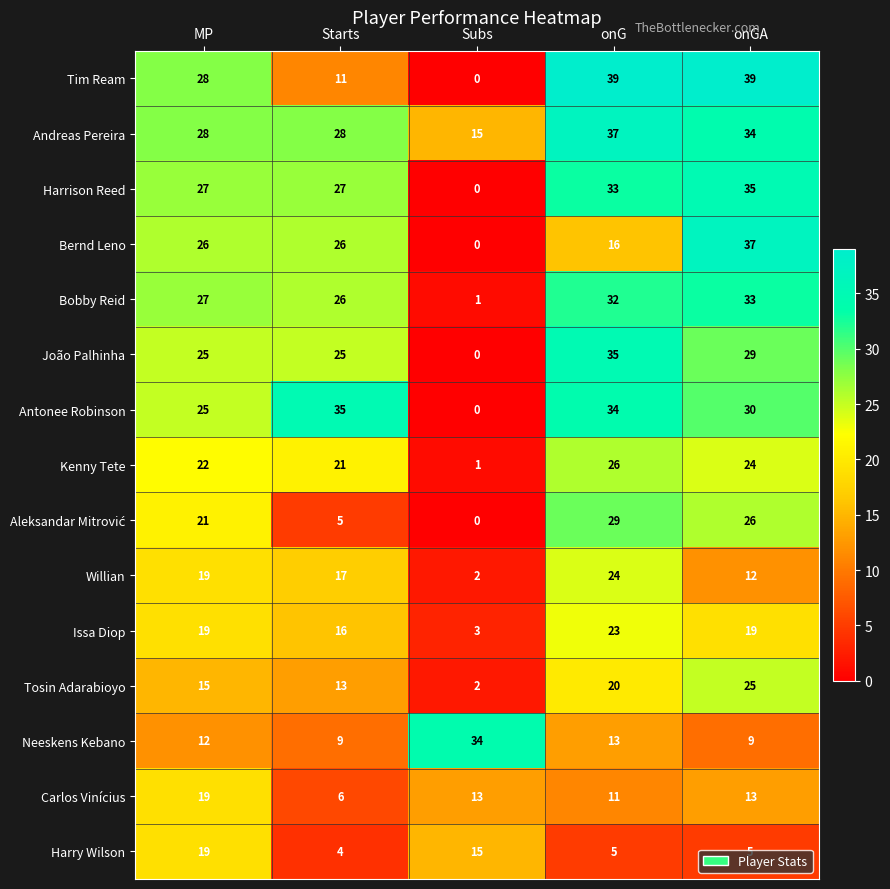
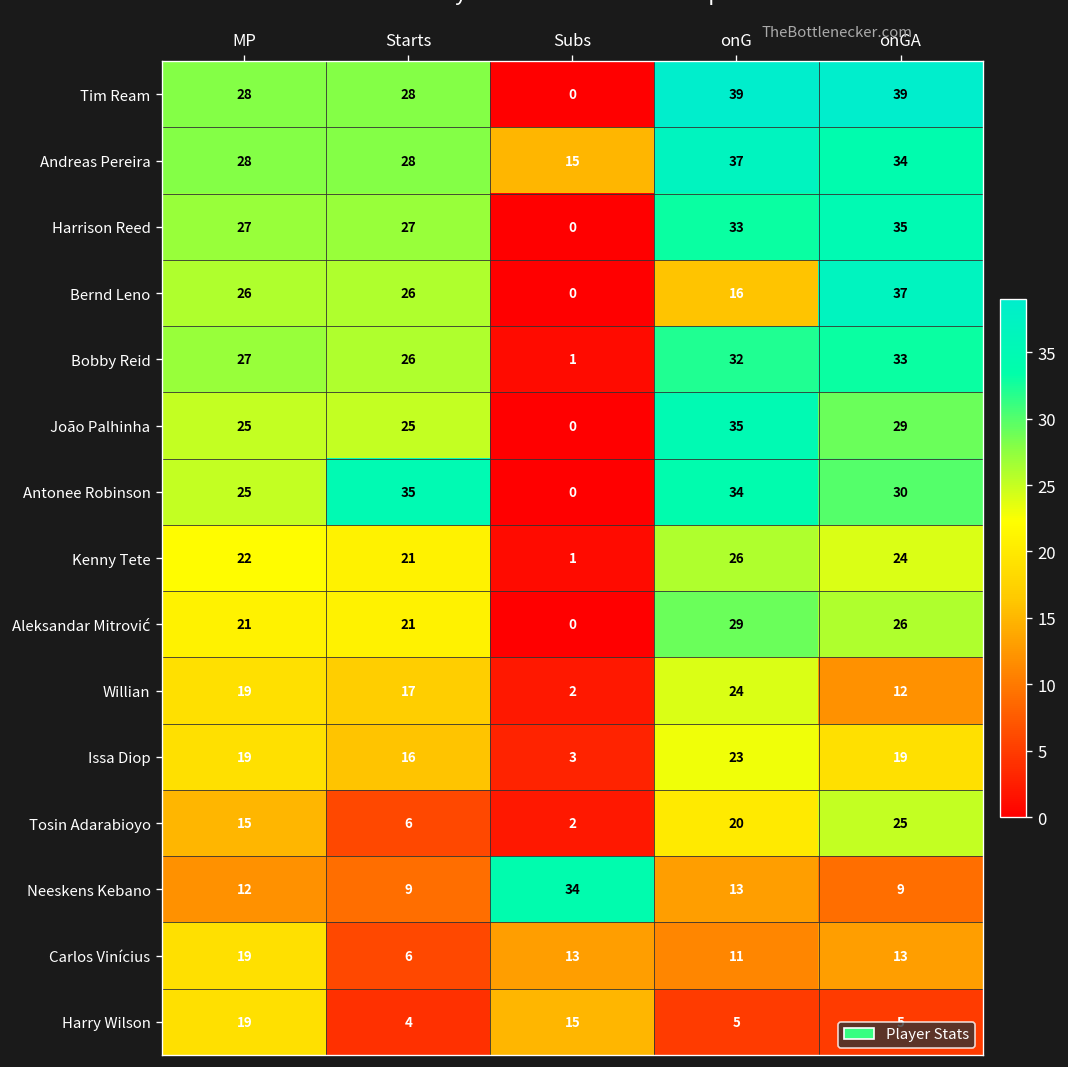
  {
    "Tim Ream": {
      "MP": 28,
-     "Starts": 11,
+     "Starts": 28,
      "Subs": 0,
      "onG": 39,
      "onGA": 39
    },
    "Andreas Pereira": {
      "MP": 28,
      "Starts": 28,
      "Subs": 15,
      "onG": 37,
      "onGA": 34
    },
    "Harrison Reed": {
      "MP": 27,
      "Starts": 27,
      "Subs": 0,
      "onG": 33,
      "onGA": 35
    },
    "Bernd Leno": {
      "MP": 26,
      "Starts": 26,
      "Subs": 0,
      "onG": 16,
      "onGA": 37
    },
    "Bobby Reid": {
      "MP": 27,
      "Starts": 26,
      "Subs": 1,
      "onG": 32,
      "onGA": 33
    },
    "João Palhinha": {
      "MP": 25,
      "Starts": 25,
      "Subs": 0,
      "onG": 35,
      "onGA": 29
    },
    "Antonee Robinson": {
      "MP": 25,
      "Starts": 35,
      "Subs": 0,
      "onG": 34,
      "onGA": 30
    },
    "Kenny Tete": {
      "MP": 22,
      "Starts": 21,
      "Subs": 1,
      "onG": 26,
      "onGA": 24
    },
    "Aleksandar Mitrović": {
      "MP": 21,
-     "Starts": 5,
+     "Starts": 21,
      "Subs": 0,
      "onG": 29,
      "onGA": 26
    },
    "Willian": {
      "MP": 19,
      "Starts": 17,
      "Subs": 2,
      "onG": 24,
      "onGA": 12
    },
    "Issa Diop": {
      "MP": 19,
      "Starts": 16,
      "Subs": 3,
      "onG": 23,
      "onGA": 19
    },
    "Tosin Adarabioyo": {
      "MP": 15,
-     "Starts": 13,
+     "Starts": 6,
      "Subs": 2,
      "onG": 20,
      "onGA": 25
    },
    "Neeskens Kebano": {
      "MP": 12,
      "Starts": 9,
      "Subs": 34,
      "onG": 13,
      "onGA": 9
    },
    "Carlos Vinícius": {
      "MP": 19,
      "Starts": 6,
      "Subs": 13,
      "onG": 11,
      "onGA": 13
    },
    "Harry Wilson": {
      "MP": 19,
      "Starts": 4,
      "Subs": 15,
      "onG": 5
    }
  }
